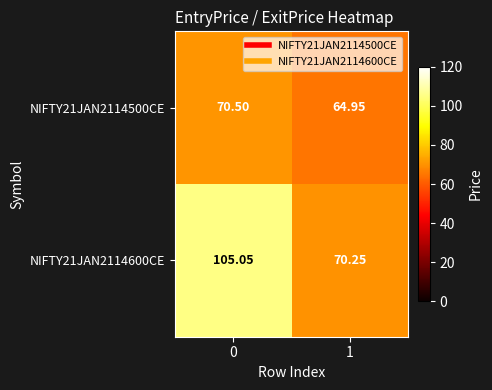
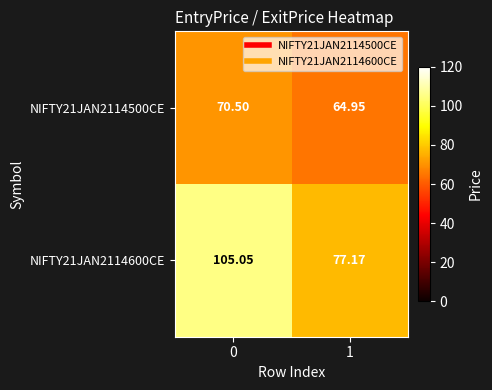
  {
    "NIFTY21JAN2114500CE": {
      "0": 70.50,
      "1": 64.95
    },
    "NIFTY21JAN2114600CE": {
      "0": 105.05,
-     "1": 70.25
+     "1": 77.17
    }
  }
